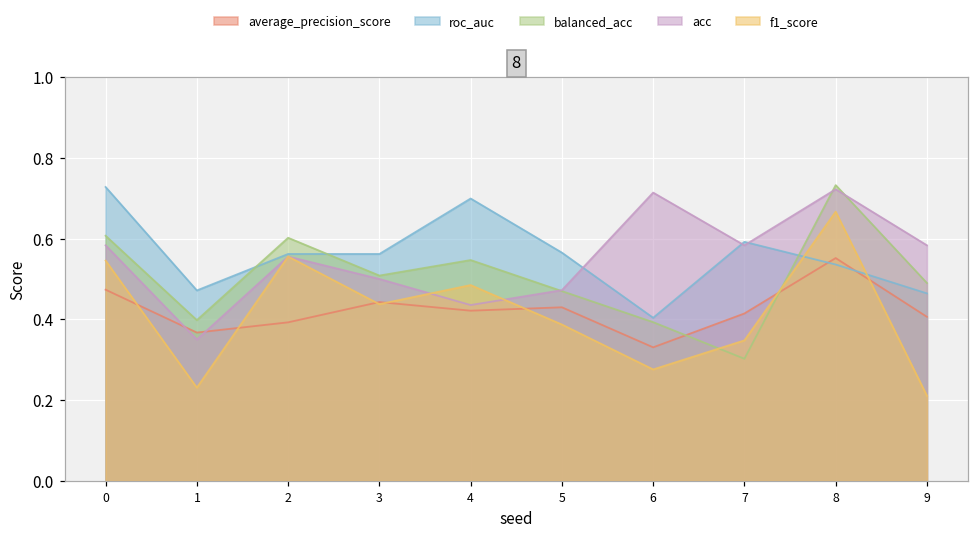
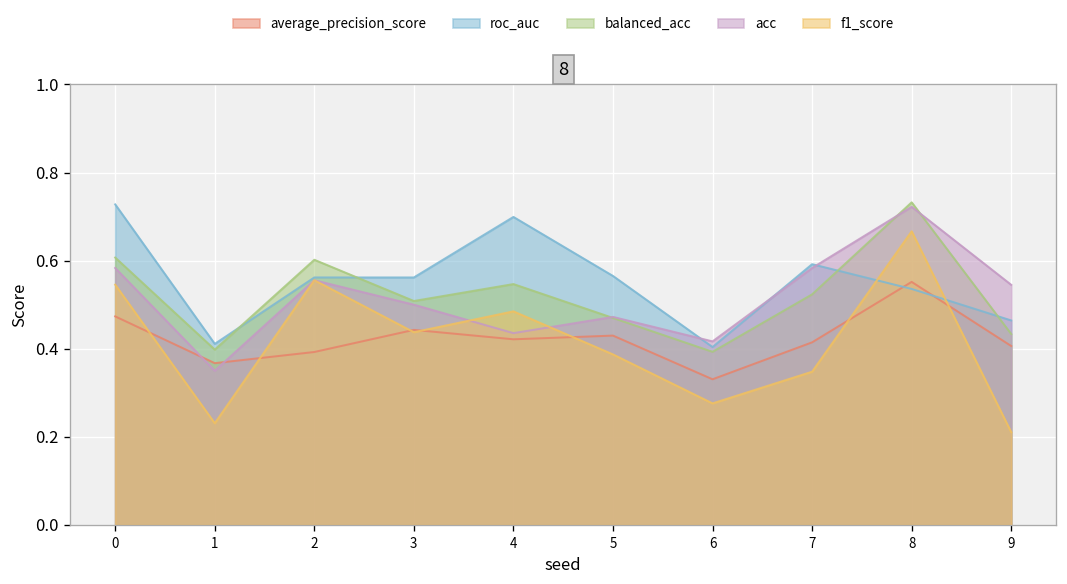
  {
    "roc_auc": {
      "0": 0.73,
-     "1": 0.47,
+     "1": 0.41,
      "3": 0.56,
      "4": 0.70,
      "5": 0.57,
      "6": 0.40,
      "7": 0.59,
      "8": 0.54,
      "9": 0.46
    },
    "balanced_acc": {
      "0": 0.61,
      "1": 0.40,
      "2": 0.60,
      "3": 0.51,
      "4": 0.55,
      "6": 0.39,
-     "7": 0.30,
+     "7": 0.52,
      "8": 0.73,
-     "9": 0.49
+     "9": 0.43
    },
    "acc": {
      "0": 0.58,
      "1": 0.35,
      "3": 0.50,
      "4": 0.44,
-     "6": 0.71,
+     "6": 0.42,
      "7": 0.58,
      "8": 0.72,
-     "9": 0.58
+     "9": 0.55
    }
  }
